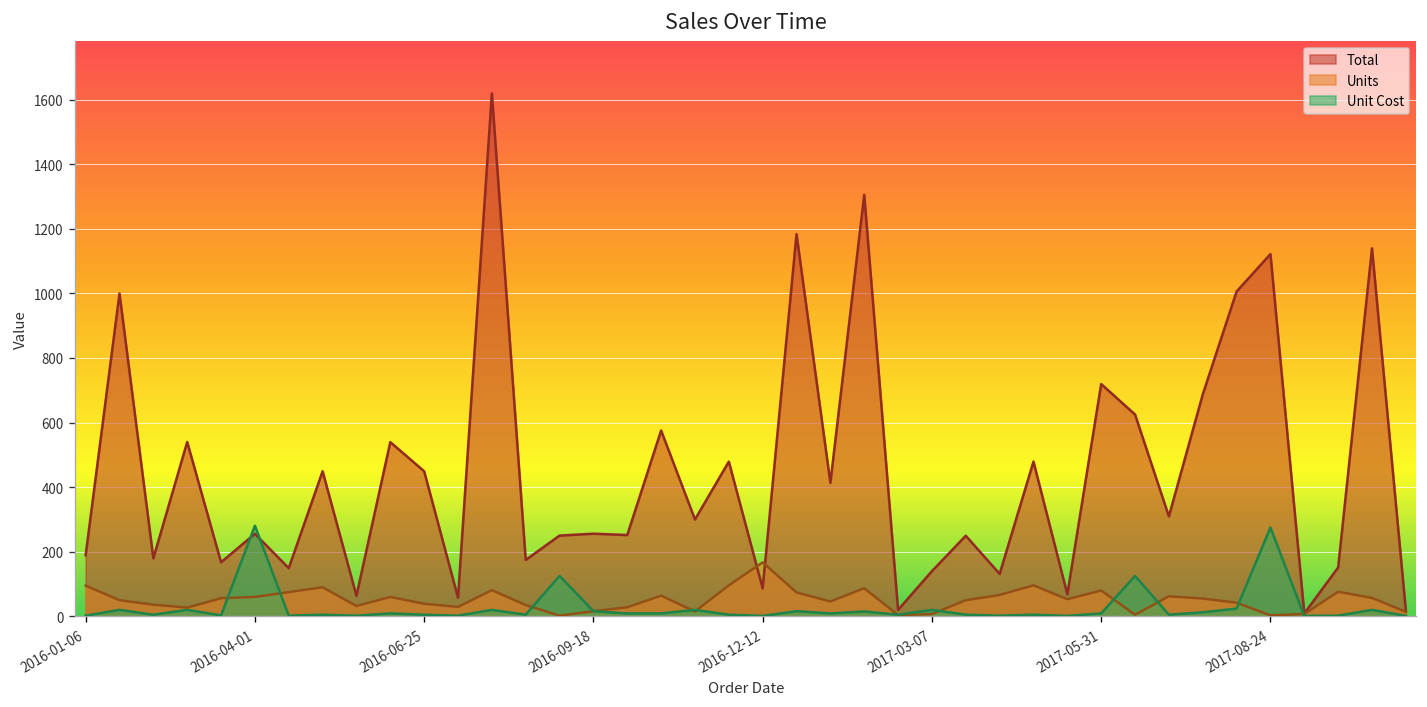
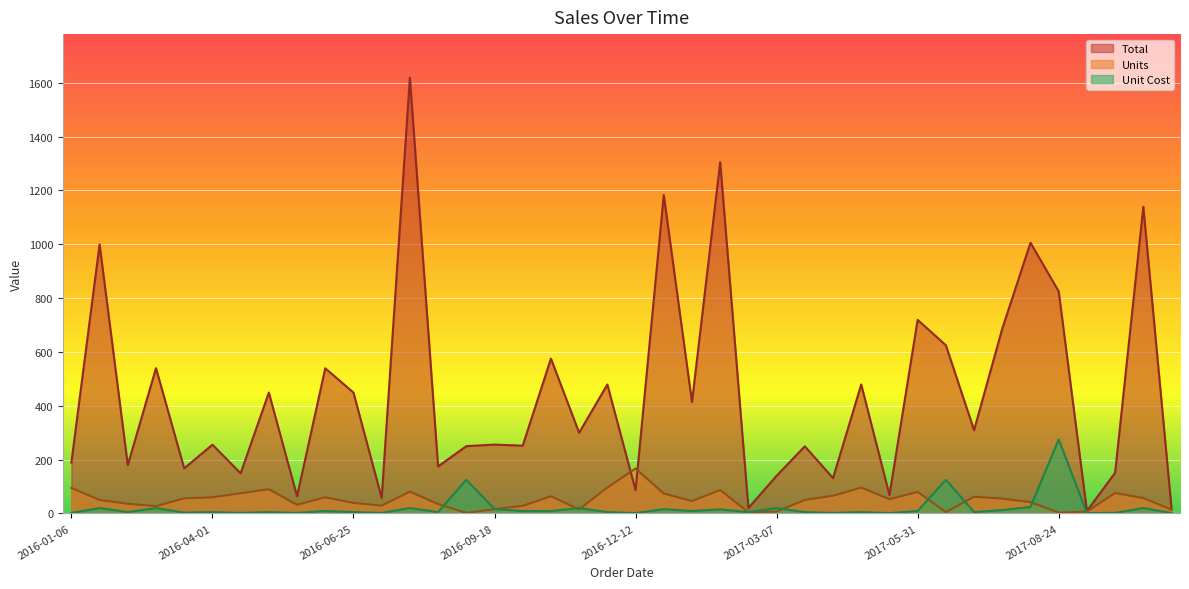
  {
    "Total": {
      "2016-01-06": 190,
      "2016-04-01": 260,
      "2016-06-25": 450,
      "2016-09-18": 260,
      "2016-12-12": 90,
      "2017-03-07": 140,
      "2017-05-31": 720,
-     "2017-08-24": 1120
+     "2017-08-24": 830
    },
    "Units": {
      "2016-01-06": 100,
      "2016-04-01": 60,
      "2016-06-25": 40,
      "2016-12-12": 170,
      "2017-03-07": 10,
      "2017-05-31": 80,
      "2017-08-24": 0
    },
    "Unit Cost": {
      "2016-01-06": 0,
-     "2016-04-01": 280,
+     "2016-04-01": 0,
      "2016-06-25": 0,
      "2016-12-12": 0,
      "2017-03-07": 20,
      "2017-05-31": 10,
      "2017-08-24": 280
    }
  }
